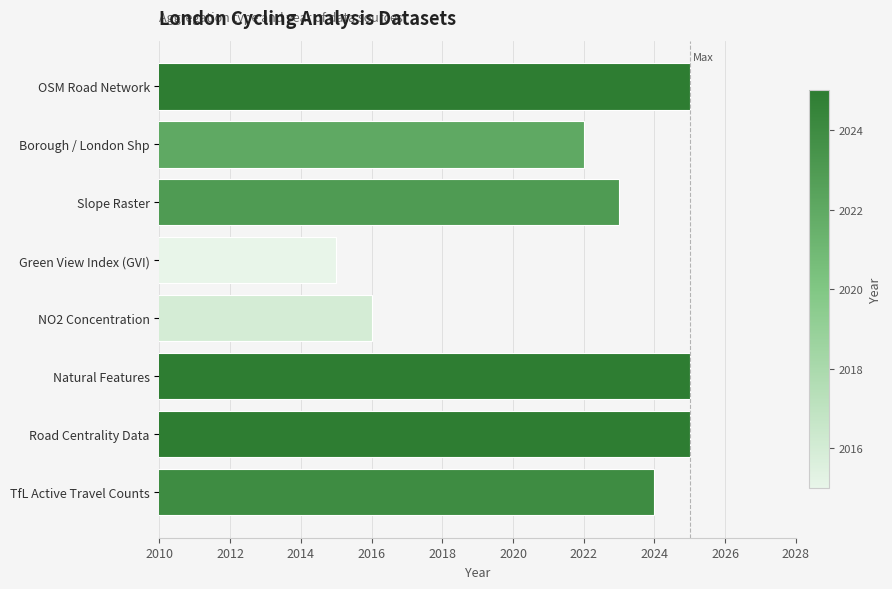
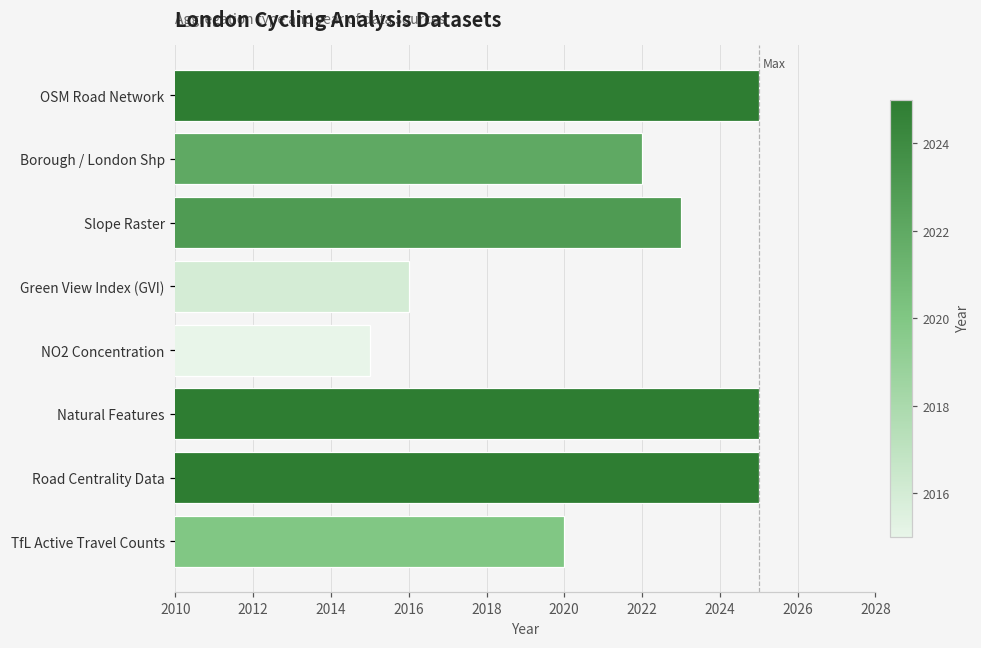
  {
    "OSM Road Network": 2025,
    "Borough / London Shp": 2022,
    "Slope Raster": 2023,
-   "Green View Index (GVI)": 2015,
-   "NO2 Concentration": 2016,
+   "Green View Index (GVI)": 2016,
+   "NO2 Concentration": 2015,
    "Natural Features": 2025,
    "Road Centrality Data": 2025,
-   "TfL Active Travel Counts": 2024
+   "TfL Active Travel Counts": 2020
  }
